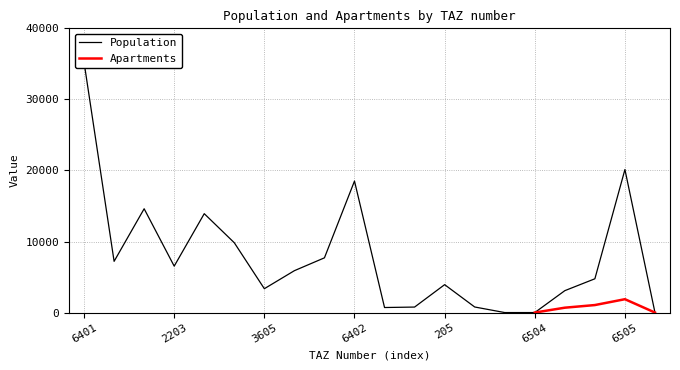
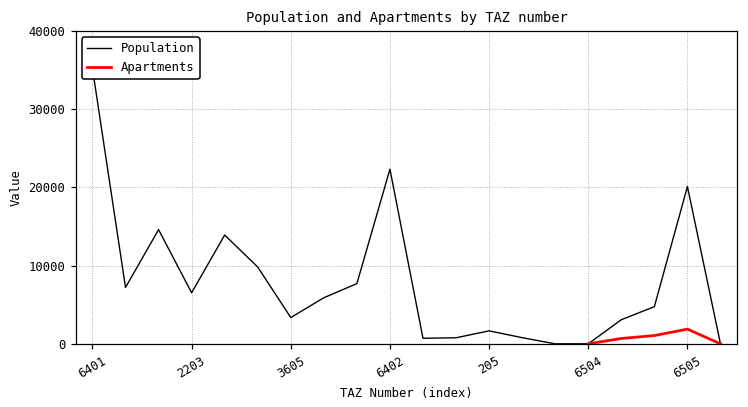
  {
    "Population": {
      "2203": 7000,
      "3605": 3000,
-     "6402": 19000,
-     "205": 4000,
+     "6402": 22000,
+     "205": 2000,
      "6505": 20000
    },
    "Apartments": {
      "6505": 2000
    }
  }
